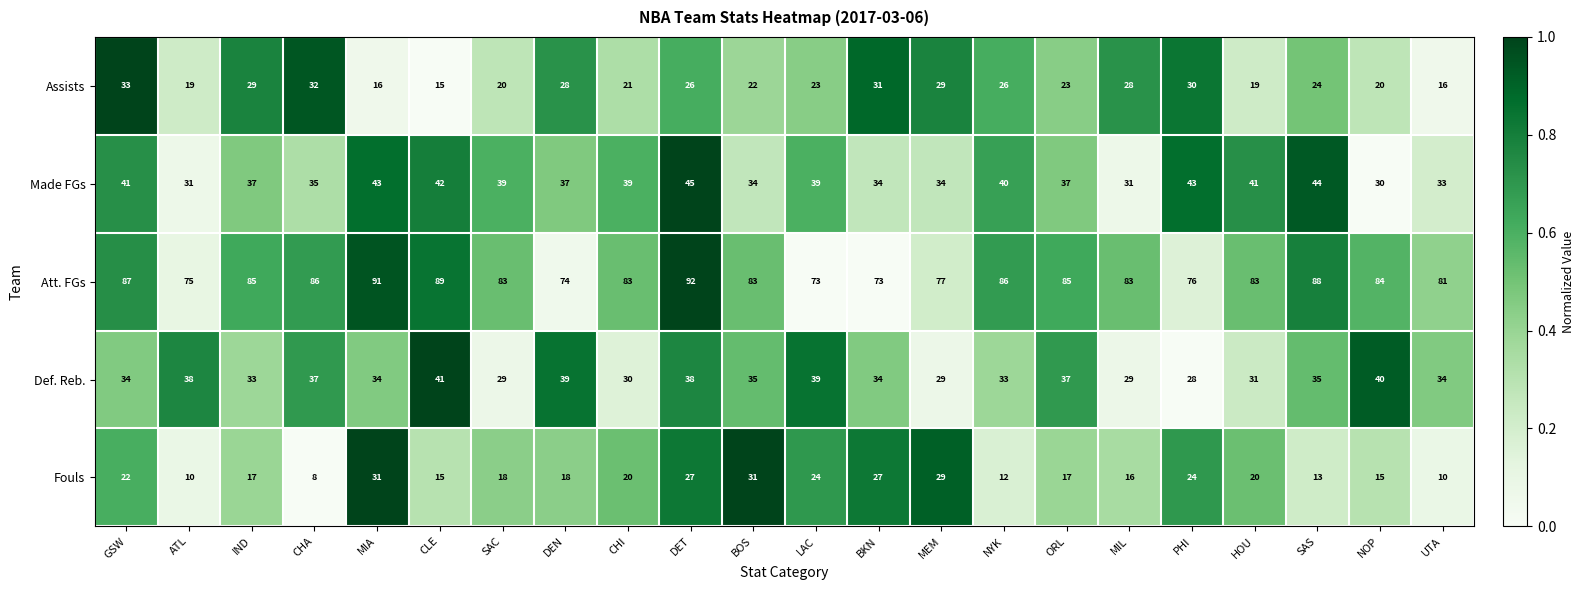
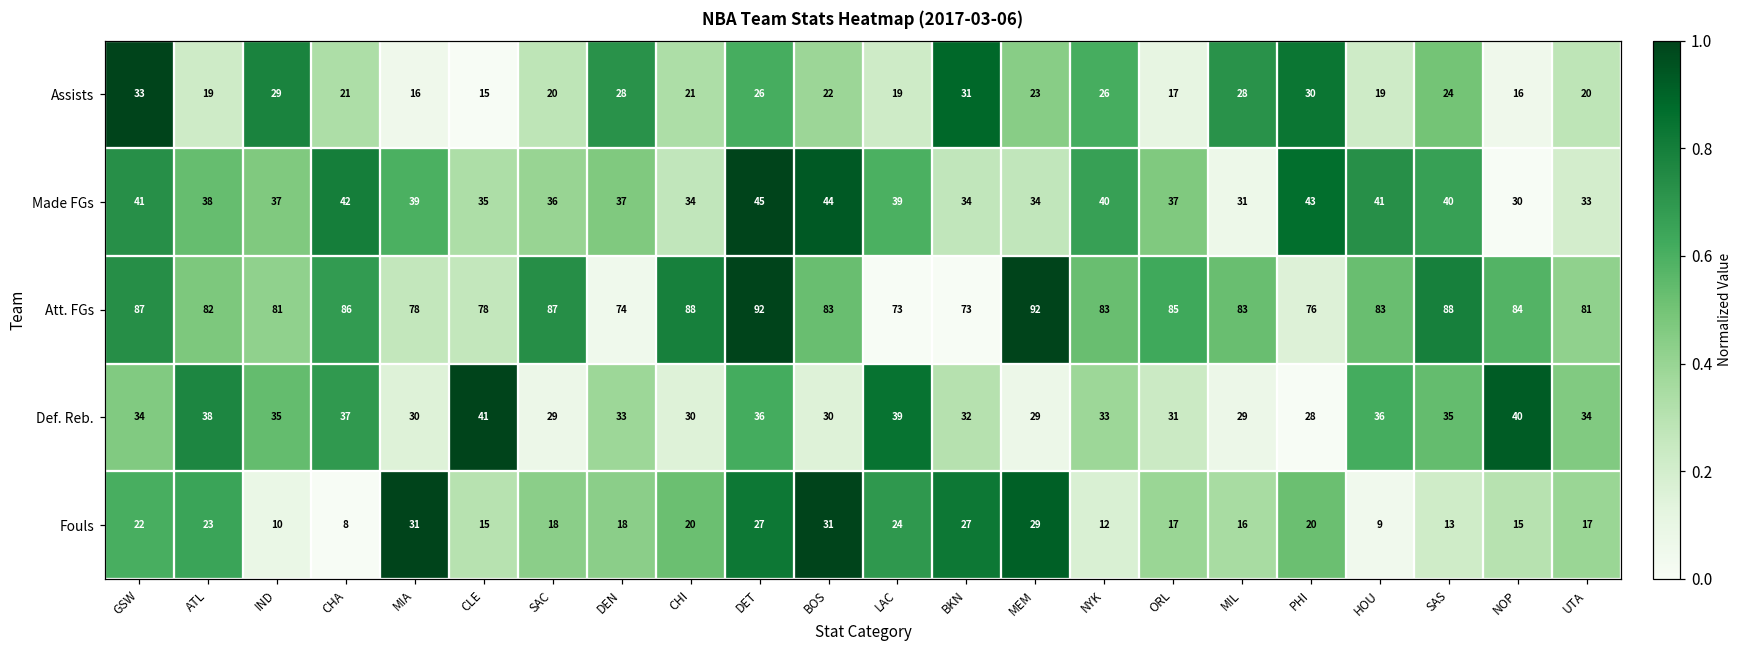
  {
    "Assists": {
      "GSW": 33,
      "ATL": 19,
      "IND": 29,
-     "CHA": 32,
+     "CHA": 21,
      "MIA": 16,
      "CLE": 15,
      "SAC": 20,
      "DEN": 28,
      "CHI": 21,
      "DET": 26,
      "BOS": 22,
-     "LAC": 23,
+     "LAC": 19,
      "BKN": 31,
-     "MEM": 29,
+     "MEM": 23,
      "NYK": 26,
-     "ORL": 23,
+     "ORL": 17,
      "MIL": 28,
      "PHI": 30,
      "HOU": 19,
      "SAS": 24,
-     "NOP": 20,
-     "UTA": 16
+     "NOP": 16,
+     "UTA": 20
    },
    "Made FGs": {
      "GSW": 41,
-     "ATL": 31,
+     "ATL": 38,
      "IND": 37,
-     "CHA": 35,
-     "MIA": 43,
-     "CLE": 42,
-     "SAC": 39,
+     "CHA": 42,
+     "MIA": 39,
+     "CLE": 35,
+     "SAC": 36,
      "DEN": 37,
-     "CHI": 39,
+     "CHI": 34,
      "DET": 45,
-     "BOS": 34,
+     "BOS": 44,
      "LAC": 39,
      "BKN": 34,
      "MEM": 34,
      "NYK": 40,
      "ORL": 37,
      "MIL": 31,
      "PHI": 43,
      "HOU": 41,
-     "SAS": 44,
+     "SAS": 40,
      "NOP": 30,
      "UTA": 33
    },
    "Att. FGs": {
      "GSW": 87,
-     "ATL": 75,
-     "IND": 85,
+     "ATL": 82,
+     "IND": 81,
      "CHA": 86,
-     "MIA": 91,
-     "CLE": 89,
-     "SAC": 83,
+     "MIA": 78,
+     "CLE": 78,
+     "SAC": 87,
      "DEN": 74,
-     "CHI": 83,
+     "CHI": 88,
      "DET": 92,
      "BOS": 83,
      "LAC": 73,
      "BKN": 73,
-     "MEM": 77,
-     "NYK": 86,
+     "MEM": 92,
+     "NYK": 83,
      "ORL": 85,
      "MIL": 83,
      "PHI": 76,
      "HOU": 83,
      "SAS": 88,
      "NOP": 84,
      "UTA": 81
    },
    "Def. Reb.": {
      "GSW": 34,
      "ATL": 38,
-     "IND": 33,
+     "IND": 35,
      "CHA": 37,
-     "MIA": 34,
+     "MIA": 30,
      "CLE": 41,
      "SAC": 29,
-     "DEN": 39,
+     "DEN": 33,
      "CHI": 30,
-     "DET": 38,
-     "BOS": 35,
+     "DET": 36,
+     "BOS": 30,
      "LAC": 39,
-     "BKN": 34,
+     "BKN": 32,
      "MEM": 29,
      "NYK": 33,
-     "ORL": 37,
+     "ORL": 31,
      "MIL": 29,
      "PHI": 28,
-     "HOU": 31,
+     "HOU": 36,
      "SAS": 35,
      "NOP": 40,
      "UTA": 34
    },
    "Fouls": {
      "GSW": 22,
-     "ATL": 10,
-     "IND": 17,
+     "ATL": 23,
+     "IND": 10,
      "CHA": 8,
      "MIA": 31,
      "CLE": 15,
      "SAC": 18,
      "DEN": 18,
      "CHI": 20,
      "DET": 27,
      "BOS": 31,
      "LAC": 24,
      "BKN": 27,
      "MEM": 29,
      "NYK": 12,
      "ORL": 17,
      "MIL": 16,
-     "PHI": 24,
-     "HOU": 20,
+     "PHI": 20,
+     "HOU": 9,
      "SAS": 13,
      "NOP": 15,
-     "UTA": 10
+     "UTA": 17
    }
  }
